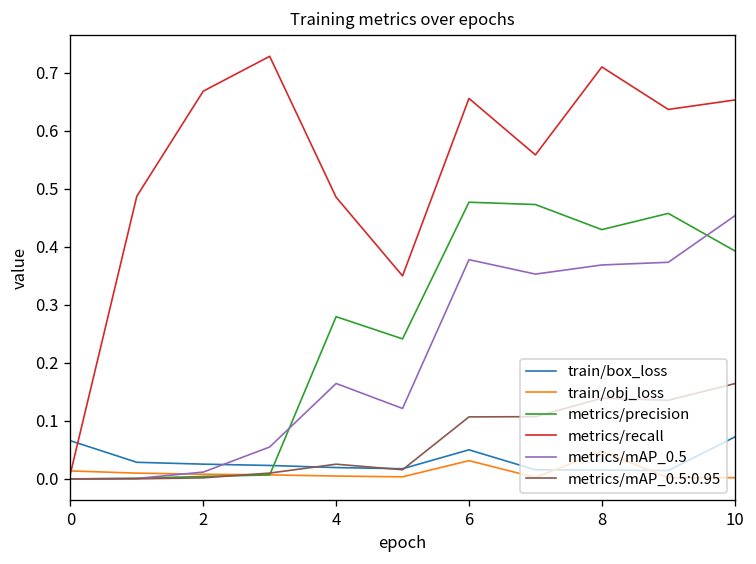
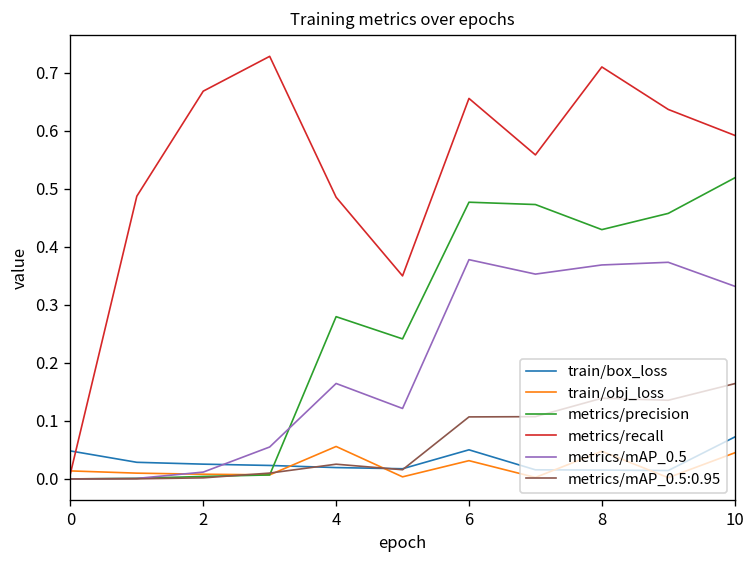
  {
    "train/box_loss": {
-     "0": 0.07,
+     "0": 0.05,
      "2": 0.03,
      "4": 0.02,
      "6": 0.05,
      "10": 0.07
    },
    "train/obj_loss": {
-     "4": 0.00,
+     "4": 0.06,
      "6": 0.03,
-     "10": 0.00
+     "10": 0.05
    },
    "metrics/precision": {
      "4": 0.28,
      "6": 0.48,
      "8": 0.43,
-     "10": 0.39
+     "10": 0.52
    },
    "metrics/recall": {
      "2": 0.67,
      "4": 0.49,
      "6": 0.66,
      "8": 0.71,
-     "10": 0.65
+     "10": 0.59
    },
    "metrics/mAP_0.5": {
      "4": 0.16,
      "6": 0.38,
      "8": 0.37,
-     "10": 0.45
+     "10": 0.33
    },
    "metrics/mAP_0.5:0.95": {
      "4": 0.03,
      "6": 0.11,
      "10": 0.16
    }
  }
